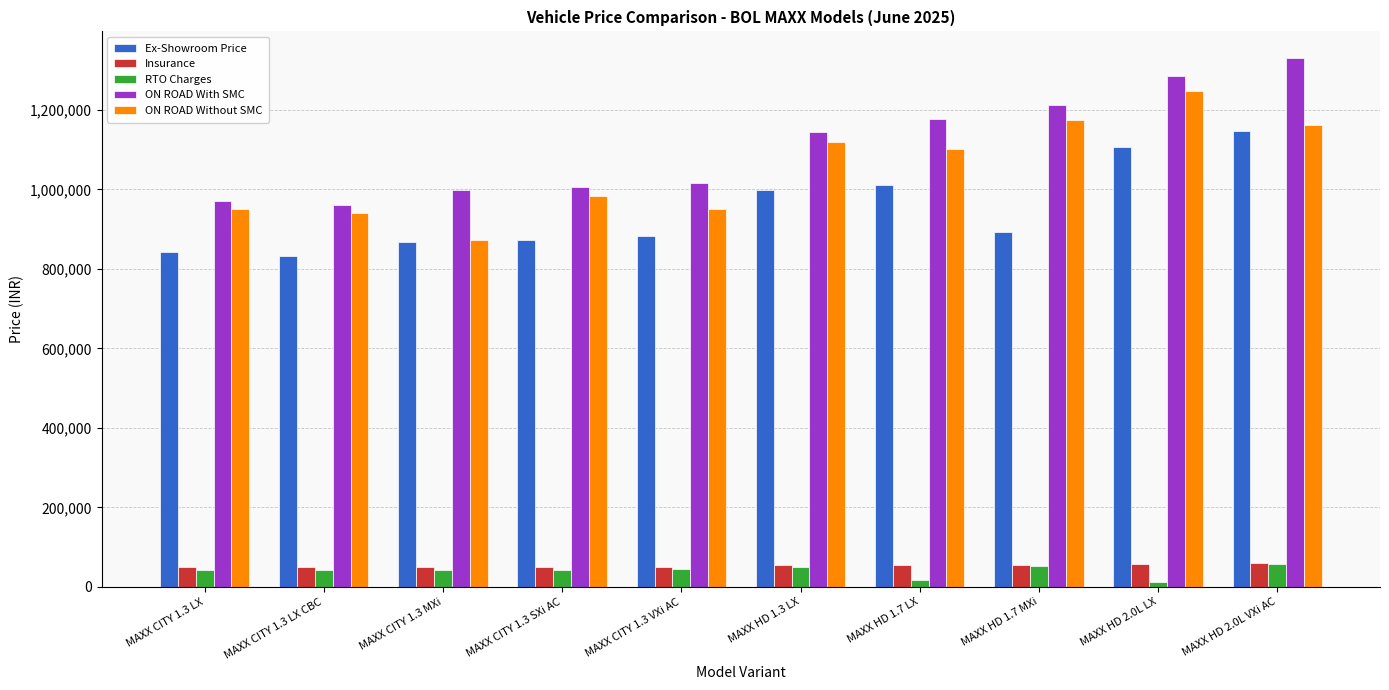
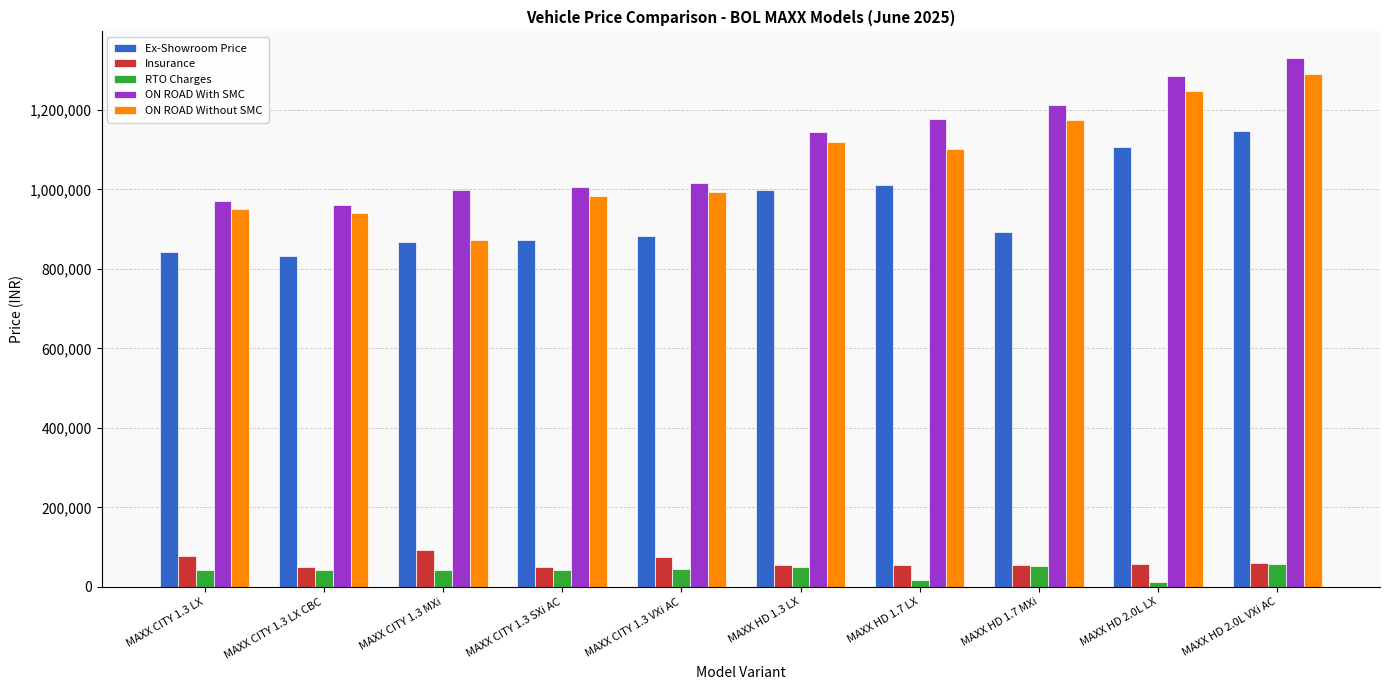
  {
    "Ex-Showroom Price": {
      "MAXX CITY 1.3 LX": "840,000",
      "MAXX CITY 1.3 LX CBC": "830,000",
      "MAXX CITY 1.3 MXi": "870,000",
      "MAXX CITY 1.3 SXi AC": "870,000",
      "MAXX CITY 1.3 VXi AC": "880,000",
      "MAXX HD 1.3 LX": "1,000,000",
      "MAXX HD 1.7 LX": "1,010,000",
      "MAXX HD 1.7 MXi": "890,000",
      "MAXX HD 2.0L LX": "1,110,000",
      "MAXX HD 2.0L VXi AC": "1,150,000"
    },
    "Insurance": {
-     "MAXX CITY 1.3 LX": "50,000",
+     "MAXX CITY 1.3 LX": "80,000",
      "MAXX CITY 1.3 LX CBC": "50,000",
-     "MAXX CITY 1.3 MXi": "50,000",
+     "MAXX CITY 1.3 MXi": "90,000",
      "MAXX CITY 1.3 SXi AC": "50,000",
-     "MAXX CITY 1.3 VXi AC": "50,000",
+     "MAXX CITY 1.3 VXi AC": "70,000",
      "MAXX HD 1.3 LX": "50,000",
      "MAXX HD 1.7 LX": "50,000",
      "MAXX HD 1.7 MXi": "60,000",
      "MAXX HD 2.0L LX": "60,000",
      "MAXX HD 2.0L VXi AC": "60,000"
    },
    "RTO Charges": {
      "MAXX CITY 1.3 LX": "40,000",
      "MAXX CITY 1.3 LX CBC": "40,000",
      "MAXX CITY 1.3 MXi": "40,000",
      "MAXX CITY 1.3 SXi AC": "40,000",
      "MAXX CITY 1.3 VXi AC": "40,000",
      "MAXX HD 1.3 LX": "50,000",
      "MAXX HD 1.7 LX": "20,000",
      "MAXX HD 1.7 MXi": "50,000",
      "MAXX HD 2.0L LX": "10,000",
      "MAXX HD 2.0L VXi AC": "60,000"
    },
    "ON ROAD With SMC": {
      "MAXX CITY 1.3 LX": "970,000",
      "MAXX CITY 1.3 LX CBC": "960,000",
      "MAXX CITY 1.3 MXi": "1,000,000",
      "MAXX CITY 1.3 SXi AC": "1,000,000",
      "MAXX CITY 1.3 VXi AC": "1,020,000",
      "MAXX HD 1.3 LX": "1,150,000",
      "MAXX HD 1.7 LX": "1,180,000",
      "MAXX HD 1.7 MXi": "1,210,000",
      "MAXX HD 2.0L LX": "1,290,000",
      "MAXX HD 2.0L VXi AC": "1,330,000"
    },
    "ON ROAD Without SMC": {
      "MAXX CITY 1.3 LX": "950,000",
      "MAXX CITY 1.3 LX CBC": "940,000",
      "MAXX CITY 1.3 MXi": "870,000",
      "MAXX CITY 1.3 SXi AC": "980,000",
-     "MAXX CITY 1.3 VXi AC": "950,000",
+     "MAXX CITY 1.3 VXi AC": "990,000",
      "MAXX HD 1.3 LX": "1,120,000",
      "MAXX HD 1.7 LX": "1,100,000",
      "MAXX HD 1.7 MXi": "1,180,000",
      "MAXX HD 2.0L LX": "1,250,000",
-     "MAXX HD 2.0L VXi AC": "1,160,000"
+     "MAXX HD 2.0L VXi AC": "1,290,000"
    }
  }
